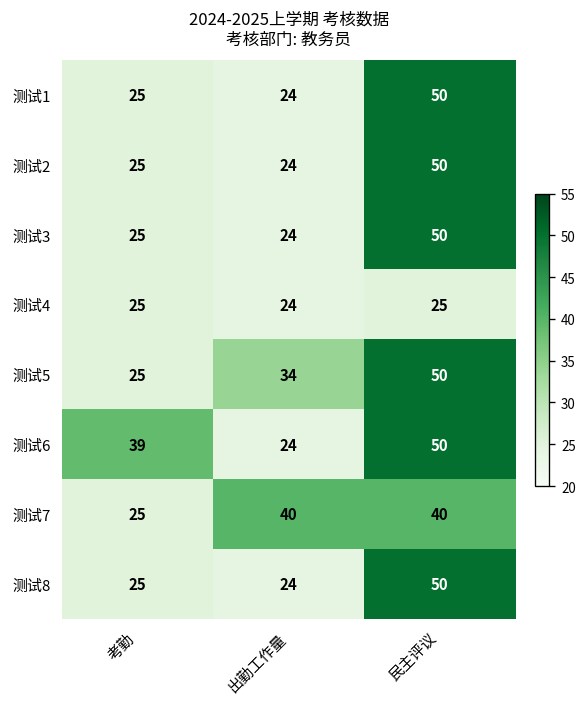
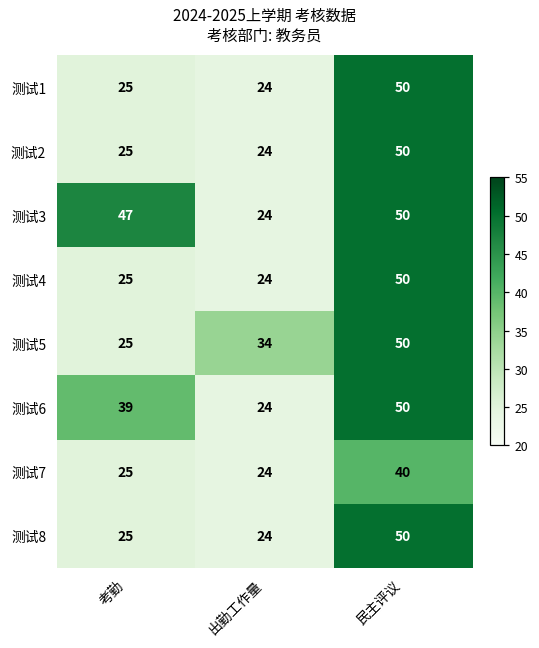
  {
    "测试1": {
      "考勤": 25,
      "出勤工作量": 24,
      "民主评议": 50
    },
    "测试2": {
      "考勤": 25,
      "出勤工作量": 24,
      "民主评议": 50
    },
    "测试3": {
-     "考勤": 25,
+     "考勤": 47,
      "出勤工作量": 24,
      "民主评议": 50
    },
    "测试4": {
      "考勤": 25,
      "出勤工作量": 24,
-     "民主评议": 25
+     "民主评议": 50
    },
    "测试5": {
      "考勤": 25,
      "出勤工作量": 34,
      "民主评议": 50
    },
    "测试6": {
      "考勤": 39,
      "出勤工作量": 24,
      "民主评议": 50
    },
    "测试7": {
      "考勤": 25,
-     "出勤工作量": 40,
+     "出勤工作量": 24,
      "民主评议": 40
    },
    "测试8": {
      "考勤": 25,
      "出勤工作量": 24,
      "民主评议": 50
    }
  }
